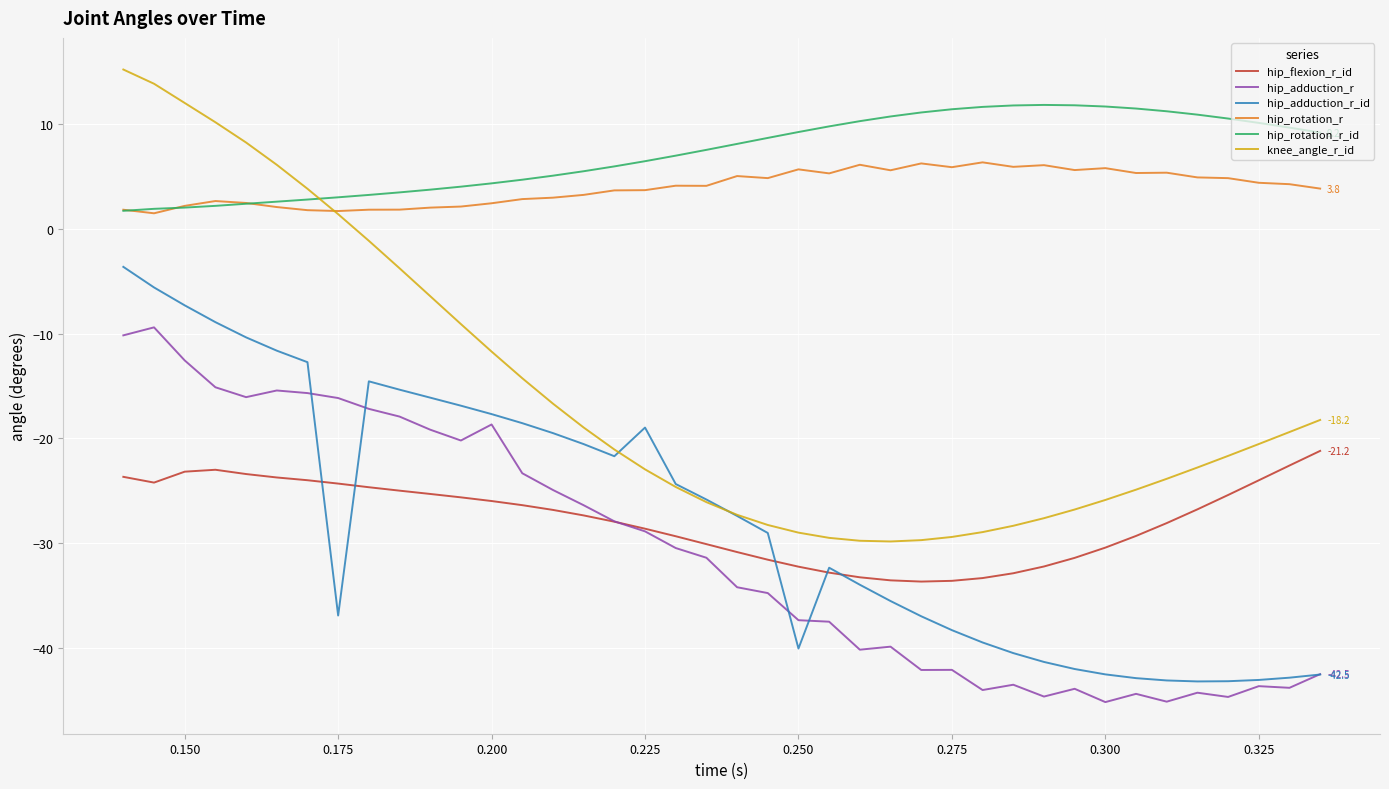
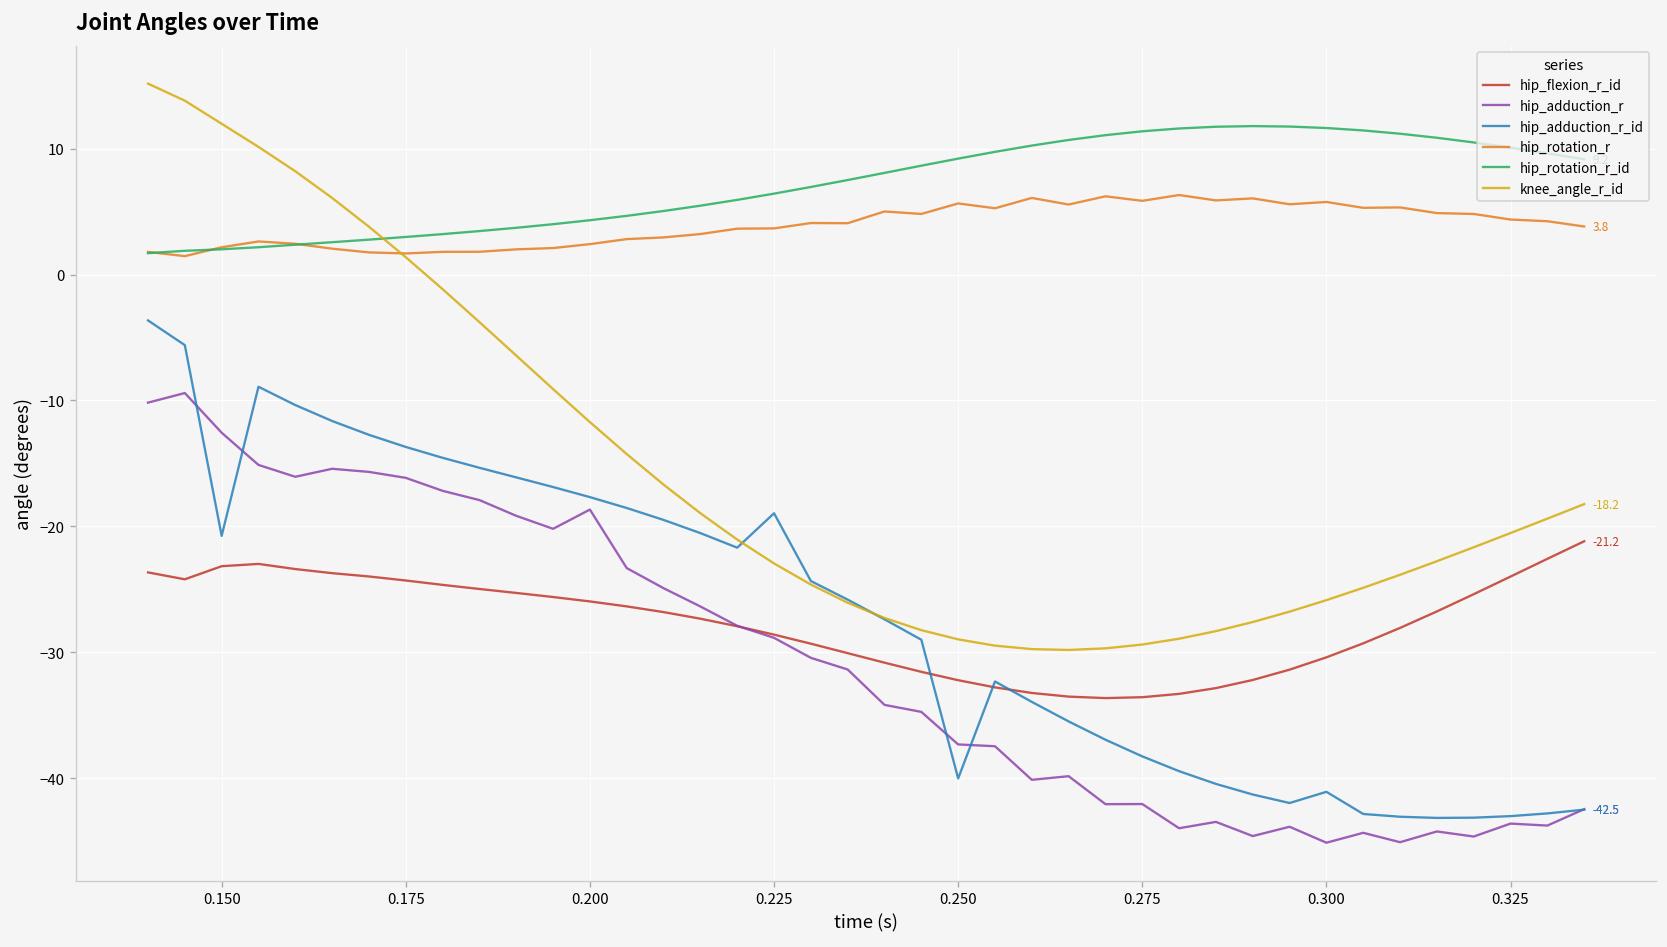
  {
    "hip_flexion_r_id": {
      "0.150": -23.2,
      "0.175": -24.3,
      "0.200": -26.0,
      "0.225": -28.6,
      "0.250": -32.2,
      "0.275": -33.6,
      "0.300": -30.4,
      "0.325": -24.0
    },
    "hip_adduction_r": {
      "0.150": -12.6,
      "0.175": -16.1,
      "0.200": -18.7,
      "0.225": -28.9,
      "0.250": -37.3,
      "0.275": -42.1,
      "0.300": -45.1,
      "0.325": -43.6
    },
    "hip_adduction_r_id": {
-     "0.150": -7.3,
-     "0.175": -36.9,
+     "0.150": -20.8,
+     "0.175": -13.7,
      "0.200": -17.7,
      "0.225": -19.0,
      "0.250": -40.0,
      "0.275": -38.3,
-     "0.300": -42.5,
+     "0.300": -41.1,
      "0.325": -43.0
    },
    "hip_rotation_r_id": {
      "0.175": 3.0,
      "0.200": 4.3,
      "0.225": 6.4,
      "0.250": 9.2,
      "0.275": 11.4,
      "0.300": 11.6
    }
  }
